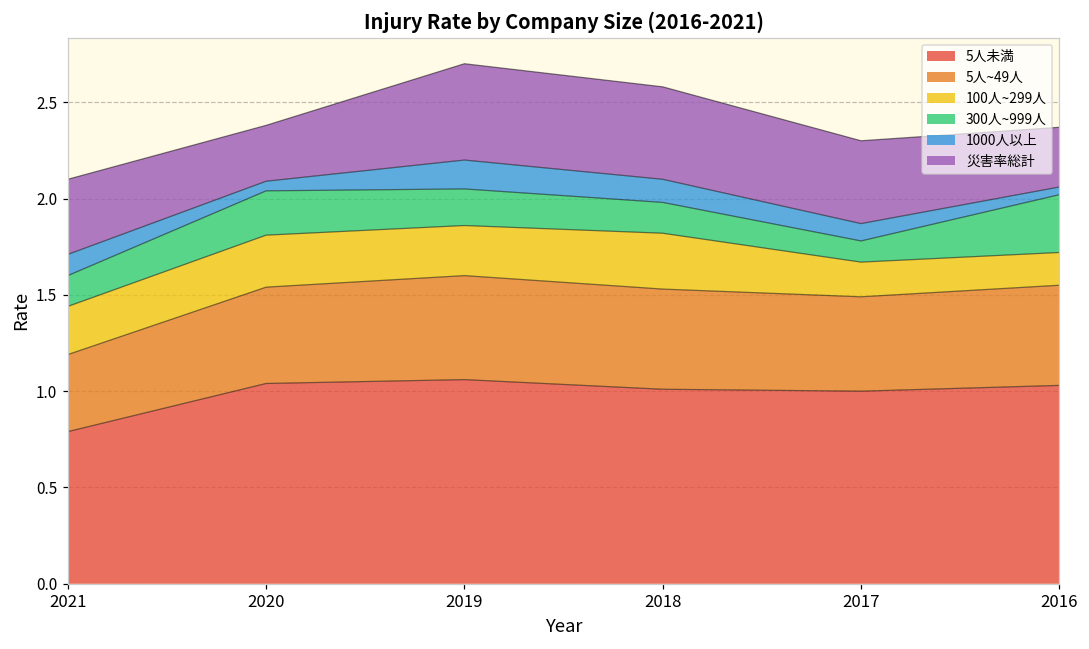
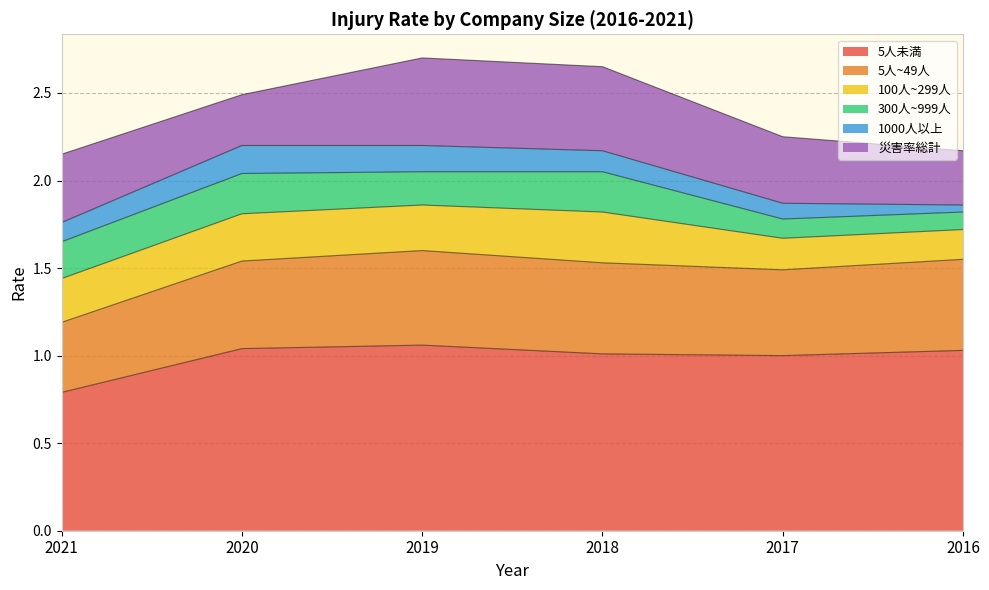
  {
    "100人~299人": {
      "2021": 0.25,
      "2020": 0.27,
      "2019": 0.26,
      "2018": 0.29,
      "2017": 0.18,
      "2016": 0.17
    },
    "300人~999人": {
-     "2021": 0.16,
+     "2021": 0.21,
      "2020": 0.23,
      "2019": 0.19,
-     "2018": 0.16,
+     "2018": 0.23,
      "2017": 0.11,
-     "2016": 0.3
+     "2016": 0.1
    },
    "1000人以上": {
      "2021": 0.11,
-     "2020": 0.05,
+     "2020": 0.16,
      "2019": 0.15,
      "2018": 0.12,
      "2017": 0.09,
      "2016": 0.04
    },
    "災害率総計": {
      "2021": 0.39,
      "2020": 0.29,
      "2019": 0.50,
      "2018": 0.48,
-     "2017": 0.43,
+     "2017": 0.38,
      "2016": 0.31
    }
  }
